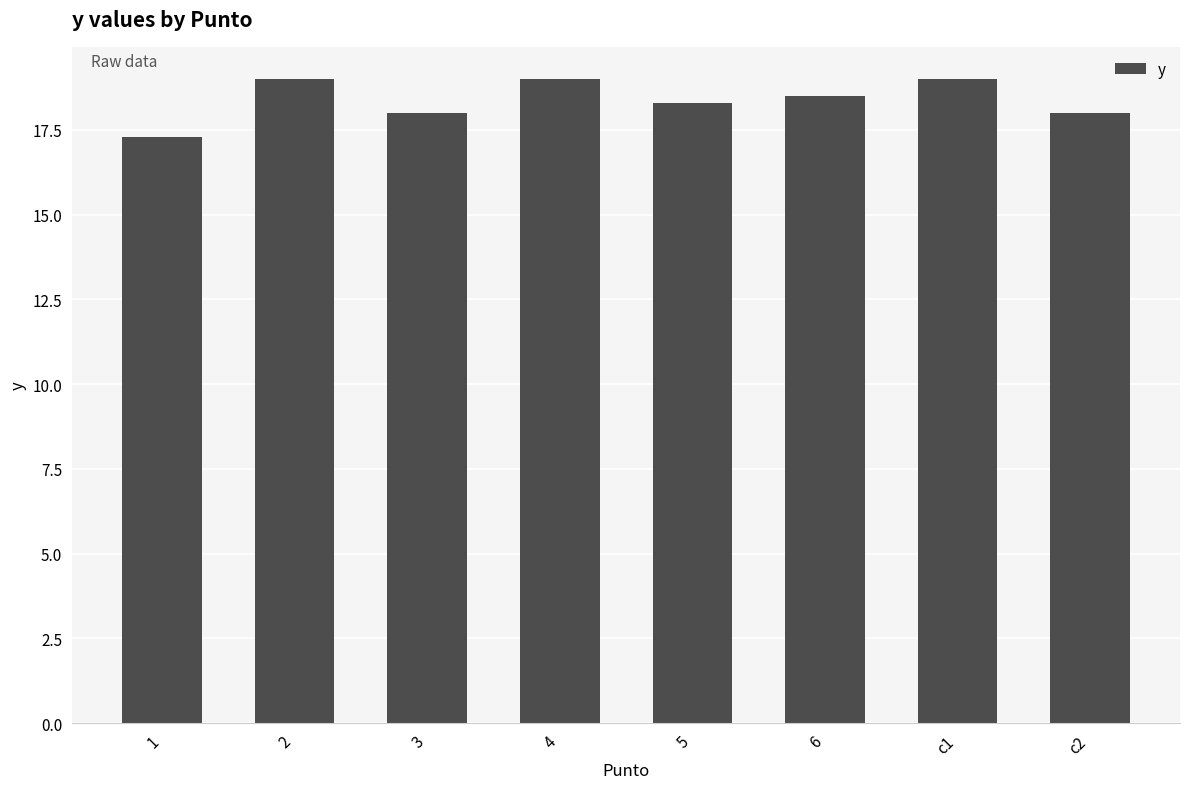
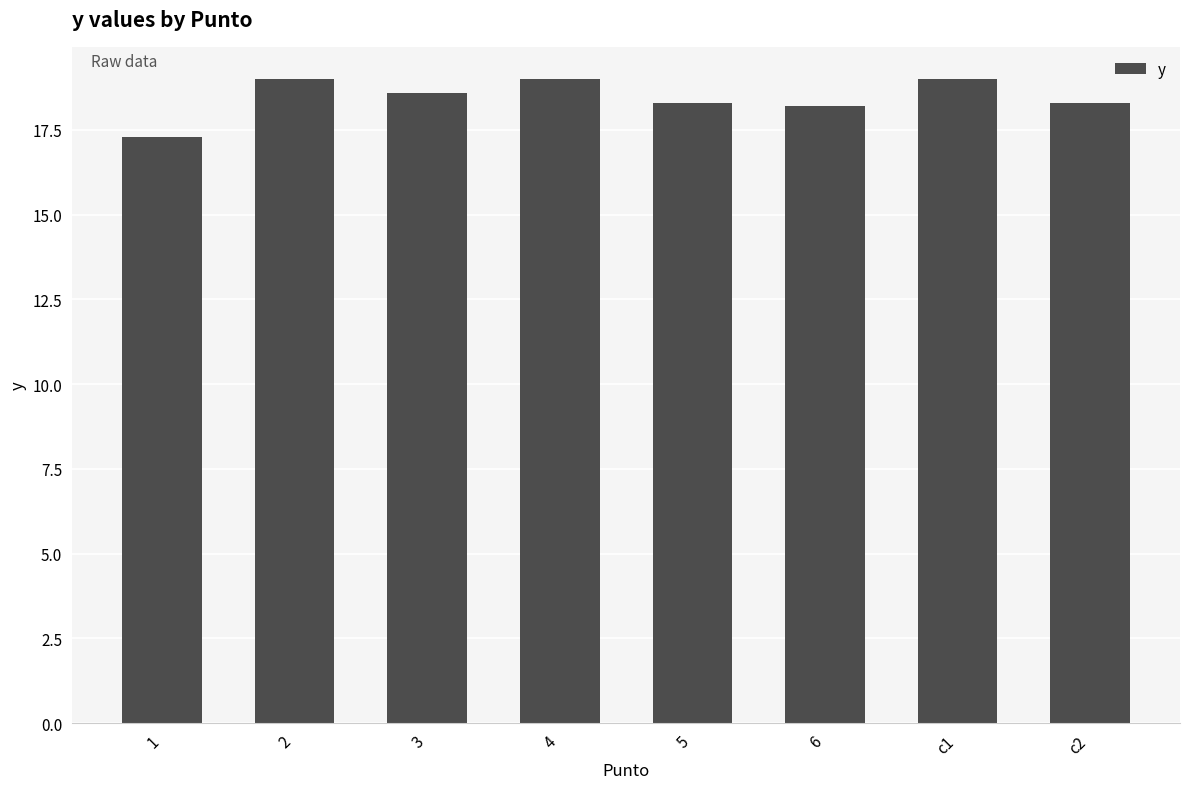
  {
    "1": 17.3,
    "2": 19.0,
-   "3": 18.0,
+   "3": 18.6,
    "4": 19.0,
    "5": 18.3,
-   "6": 18.5,
+   "6": 18.2,
    "c1": 19.0,
-   "c2": 18.0
+   "c2": 18.3
  }
